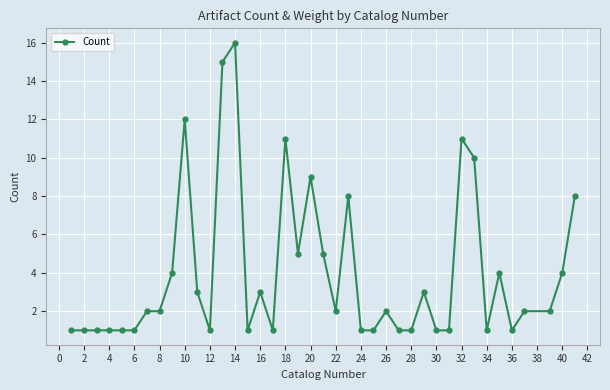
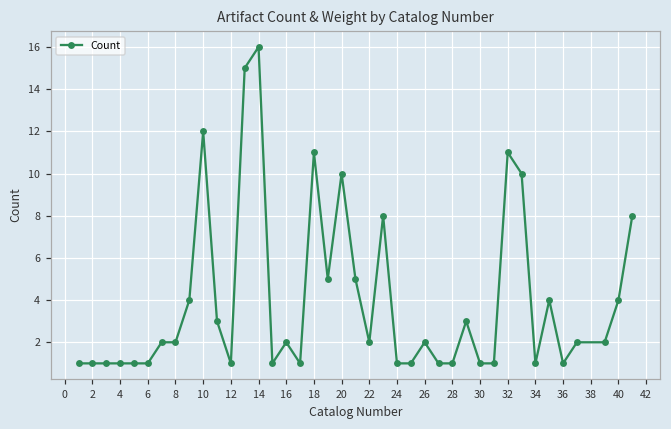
  {
    "2": 1,
    "4": 1,
    "6": 1,
    "8": 2,
    "10": 12,
    "12": 1,
    "14": 16,
-   "16": 3,
+   "16": 2,
    "18": 11,
-   "20": 9,
+   "20": 10,
    "22": 2,
    "24": 1,
    "26": 2,
    "28": 1,
    "30": 1,
    "32": 11,
    "34": 1,
    "36": 1,
    "40": 4
  }
